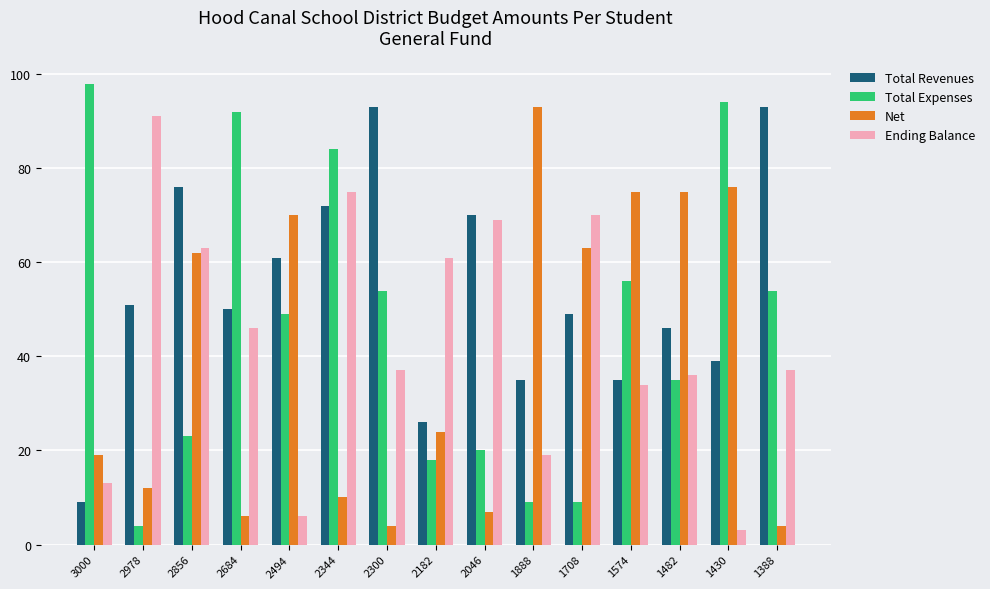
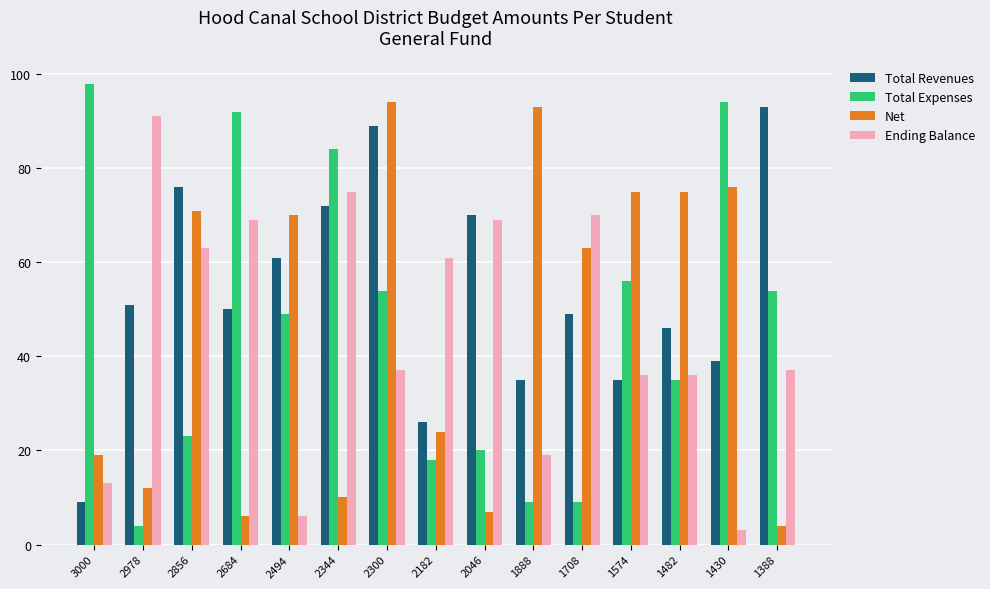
  {
    "Total Revenues": {
      "3000": 9,
      "2978": 51,
      "2856": 76,
      "2684": 50,
      "2494": 61,
      "2344": 72,
-     "2300": 93,
+     "2300": 89,
      "2182": 26,
      "2046": 70,
      "1888": 35,
      "1708": 49,
      "1574": 35,
      "1482": 46,
      "1430": 39,
      "1388": 93
    },
    "Total Expenses": {
      "3000": 98,
      "2978": 4,
      "2856": 23,
      "2684": 92,
      "2494": 49,
      "2344": 84,
      "2300": 54,
      "2182": 18,
      "2046": 20,
      "1888": 9,
      "1708": 9,
      "1574": 56,
      "1482": 35,
      "1430": 94,
      "1388": 54
    },
    "Net": {
      "3000": 19,
      "2978": 12,
-     "2856": 62,
+     "2856": 71,
      "2684": 6,
      "2494": 70,
      "2344": 10,
-     "2300": 4,
+     "2300": 94,
      "2182": 24,
      "2046": 7,
      "1888": 93,
      "1708": 63,
      "1574": 75,
      "1482": 75,
      "1430": 76,
      "1388": 4
    },
    "Ending Balance": {
      "3000": 13,
      "2978": 91,
      "2856": 63,
-     "2684": 46,
+     "2684": 69,
      "2494": 6,
      "2344": 75,
      "2300": 37,
      "2182": 61,
      "2046": 69,
      "1888": 19,
      "1708": 70,
-     "1574": 34,
+     "1574": 36,
      "1482": 36,
      "1430": 3,
      "1388": 37
    }
  }
